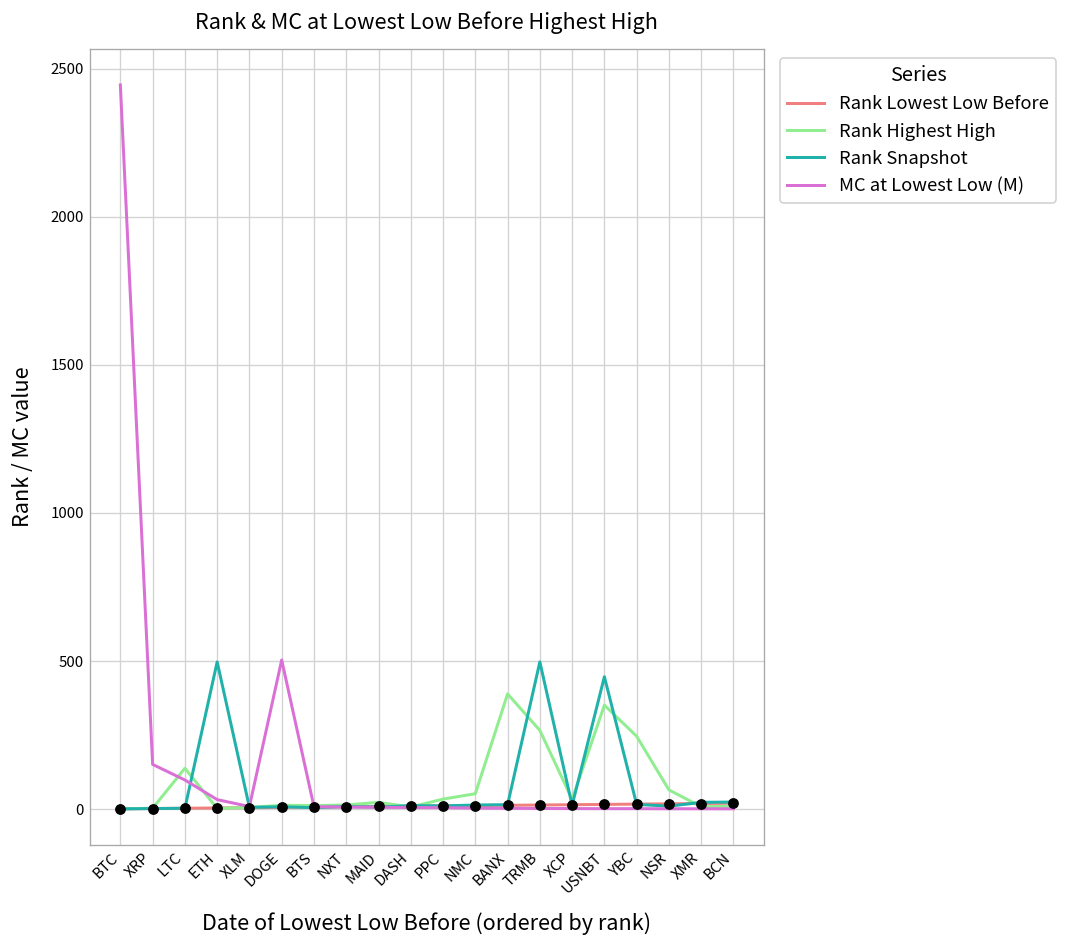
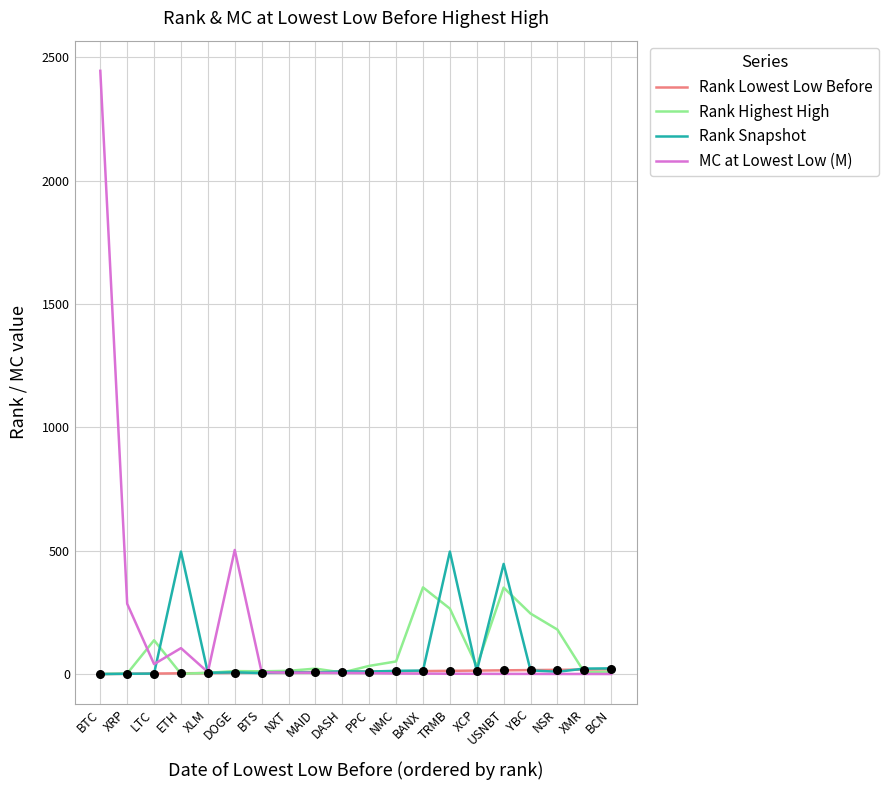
  {
    "Rank Lowest Low Before": {
      "TRMB": 10,
      "USNBT": 20
    },
    "Rank Highest High": {
      "LTC": 140,
      "MAID": 20,
      "PPC": 30,
      "NMC": 50,
-     "BANX": 390,
+     "BANX": 350,
      "TRMB": 270,
      "XCP": 30,
      "USNBT": 350,
      "YBC": 250,
-     "NSR": 70
+     "NSR": 180
    },
    "Rank Snapshot": {
      "ETH": 500,
      "TRMB": 500,
      "USNBT": 450
    },
    "MC at Lowest Low (M)": {
      "BTC": 2440,
-     "XRP": 150,
-     "LTC": 100,
-     "ETH": 30,
+     "XRP": 290,
+     "LTC": 40,
+     "ETH": 110,
      "DOGE": 500,
      "TRMB": 0,
      "XCP": 0,
      "USNBT": 0,
      "YBC": 0
    }
  }
